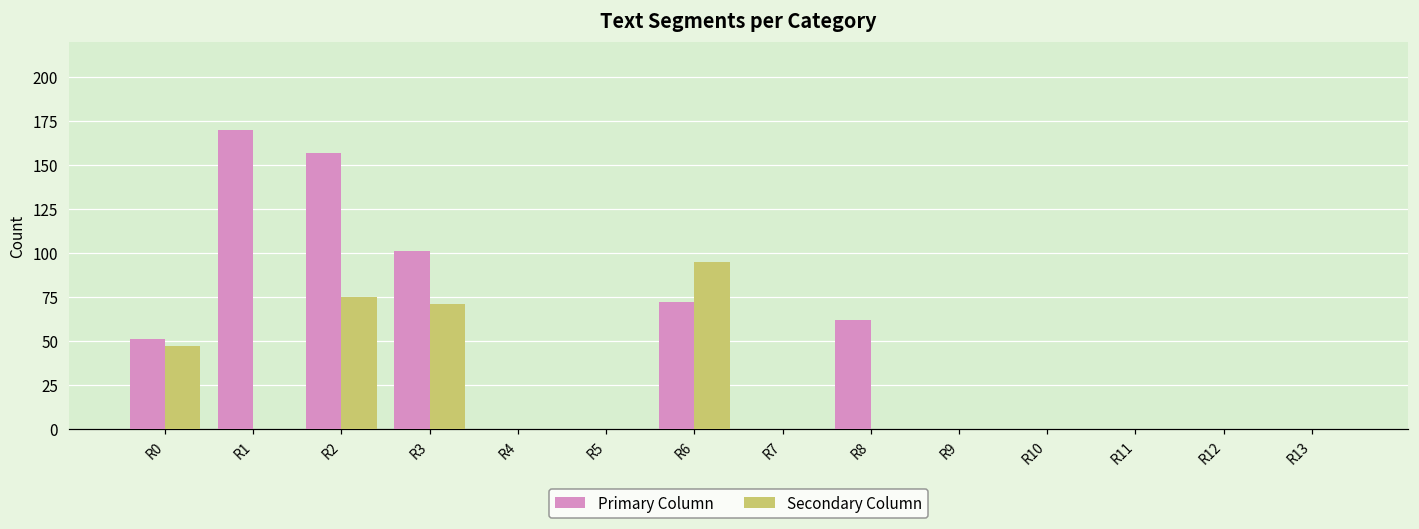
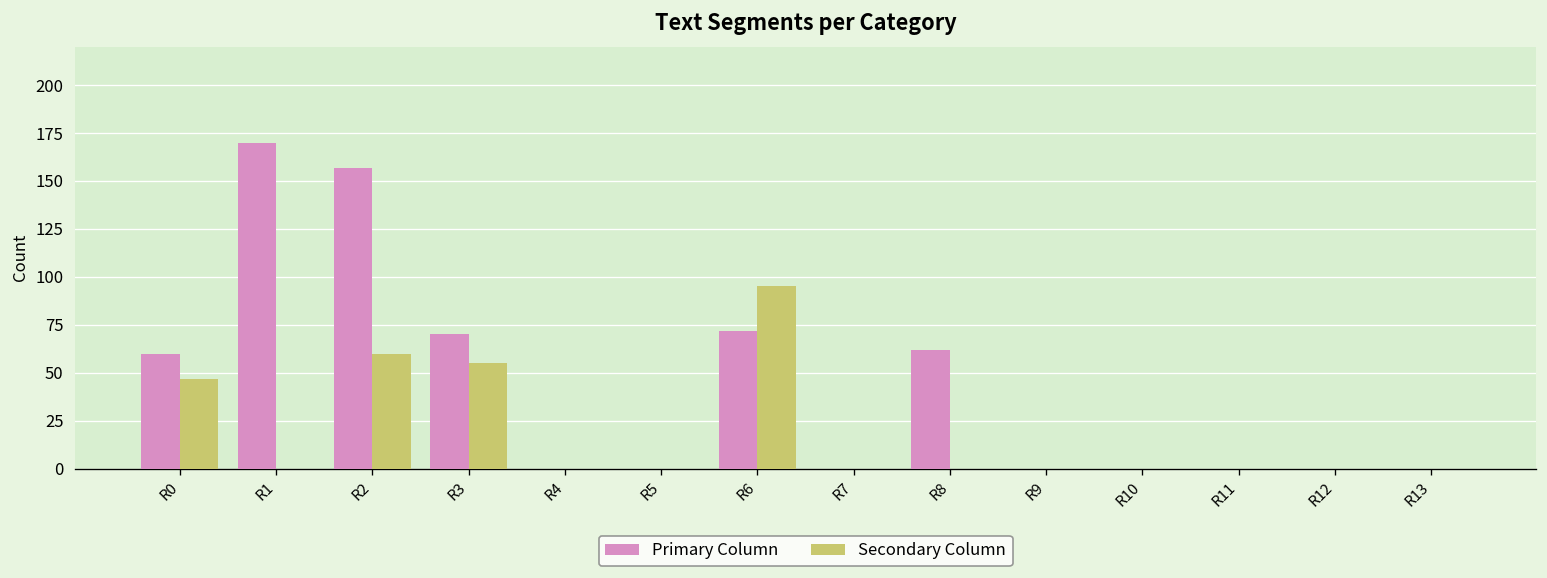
  {
    "Primary Column": {
-     "R0": 51,
+     "R0": 60,
      "R1": 170,
      "R2": 157,
-     "R3": 101,
+     "R3": 70,
      "R4": 0,
      "R5": 0,
      "R6": 72,
      "R7": 0,
      "R8": 62,
      "R9": 0,
      "R10": 0,
      "R11": 0,
      "R12": 0,
      "R13": 0
    },
    "Secondary Column": {
      "R0": 47,
      "R1": 0,
-     "R2": 75,
-     "R3": 71,
+     "R2": 60,
+     "R3": 55,
      "R4": 0,
      "R5": 0,
      "R6": 95,
      "R7": 0,
      "R8": 0,
      "R9": 0,
      "R10": 0,
      "R11": 0,
      "R12": 0,
      "R13": 0
    }
  }
